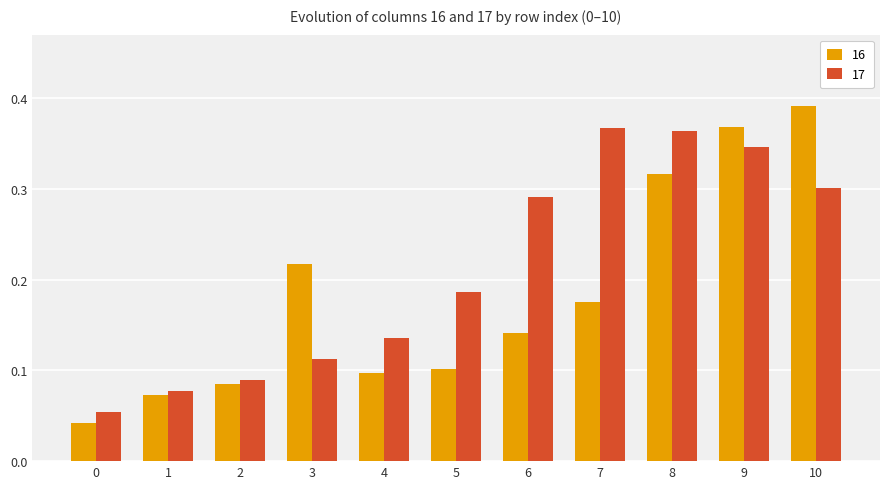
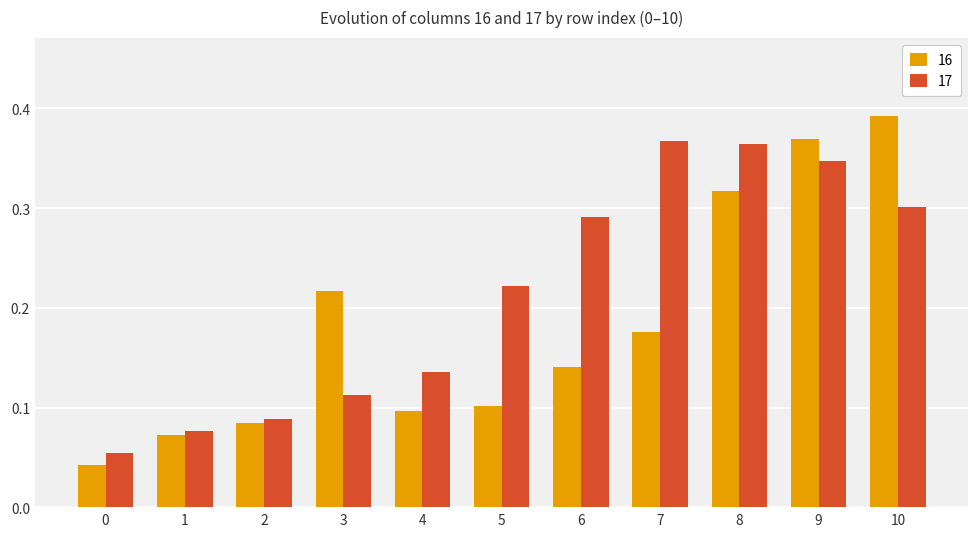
  {
    "16": {
      "0": 0.04,
      "1": 0.07,
      "2": 0.09,
      "3": 0.22,
      "4": 0.10,
      "5": 0.10,
      "6": 0.14,
      "7": 0.18,
      "8": 0.32,
      "9": 0.37,
      "10": 0.39
    },
    "17": {
      "0": 0.05,
      "1": 0.08,
      "2": 0.09,
      "3": 0.11,
      "4": 0.14,
-     "5": 0.19,
+     "5": 0.22,
      "6": 0.29,
      "7": 0.37,
      "8": 0.36,
      "9": 0.35,
      "10": 0.30
    }
  }
